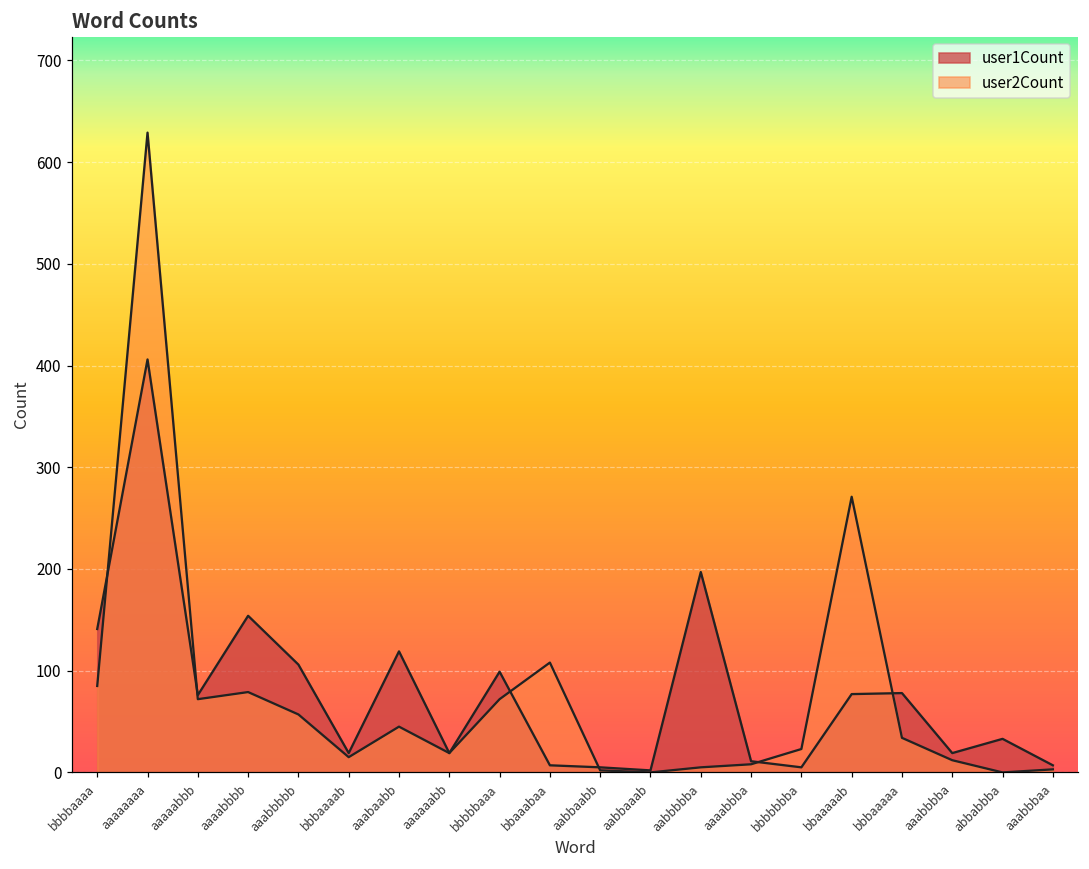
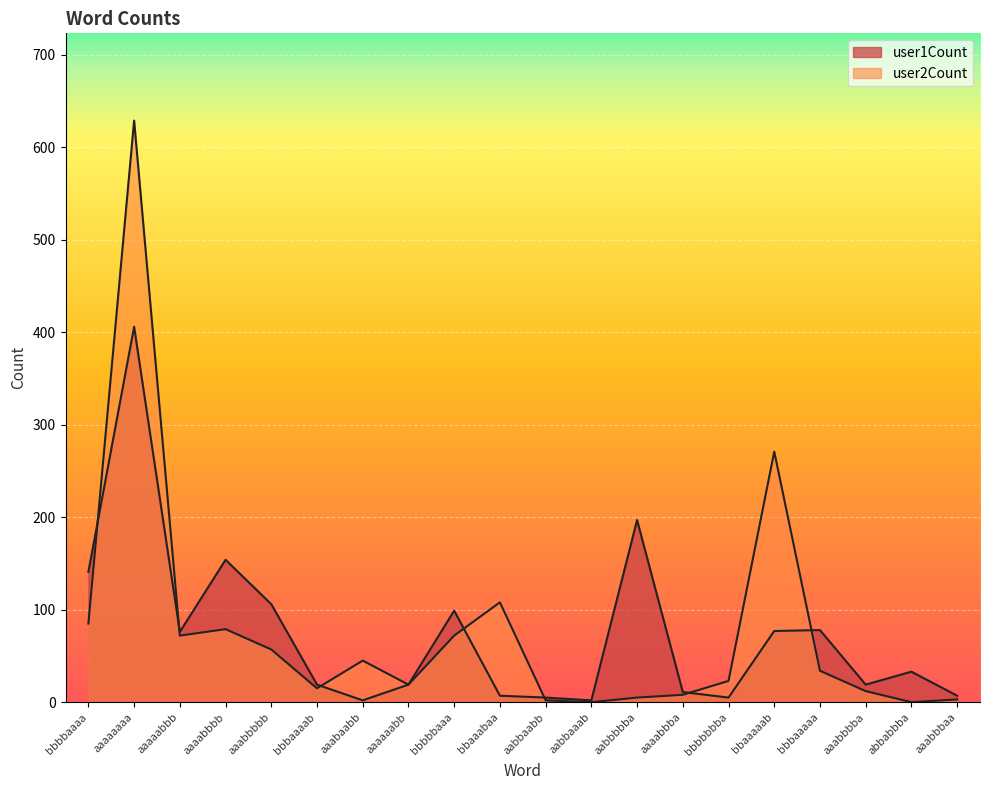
  {
    "user1Count": {
      "bbbbaaaa": 140,
      "aaaaaaaa": 410,
      "aaaaabbb": 80,
      "aaaabbbb": 150,
      "aaabbbbb": 110,
      "bbbaaaab": 20,
-     "aaabaabb": 120,
+     "aaabaabb": 0,
      "bbbbbaaa": 100,
      "bbaaabaa": 10,
      "aabbaabb": 10,
      "aabbbbba": 200,
      "aaaabbba": 10,
      "bbbbbbba": 10,
      "bbaaaaab": 80,
      "bbbaaaaa": 80,
      "aaabbbba": 20,
      "abbabbba": 30,
      "aaabbbaa": 10
    },
    "user2Count": {
      "bbbbaaaa": 90,
      "aaaaaaaa": 630,
      "aaaaabbb": 70,
      "aaaabbbb": 80,
      "aaabbbbb": 60,
      "bbbaaaab": 20,
      "aaabaabb": 50,
      "bbbbbaaa": 70,
      "bbaaabaa": 110,
      "aabbaabb": 0,
      "aabbbbba": 10,
      "aaaabbba": 10,
      "bbbbbbba": 20,
      "bbaaaaab": 270,
      "bbbaaaaa": 30,
      "aaabbbba": 10,
      "abbabbba": 0,
      "aaabbbaa": 0
    }
  }
